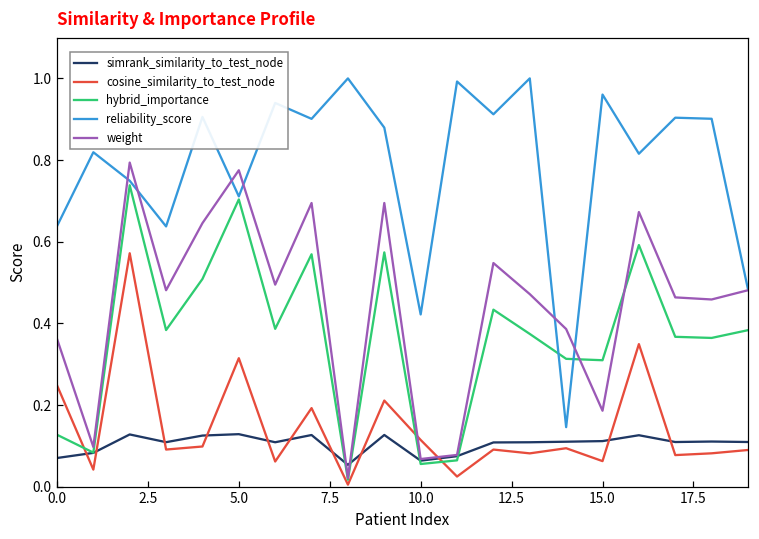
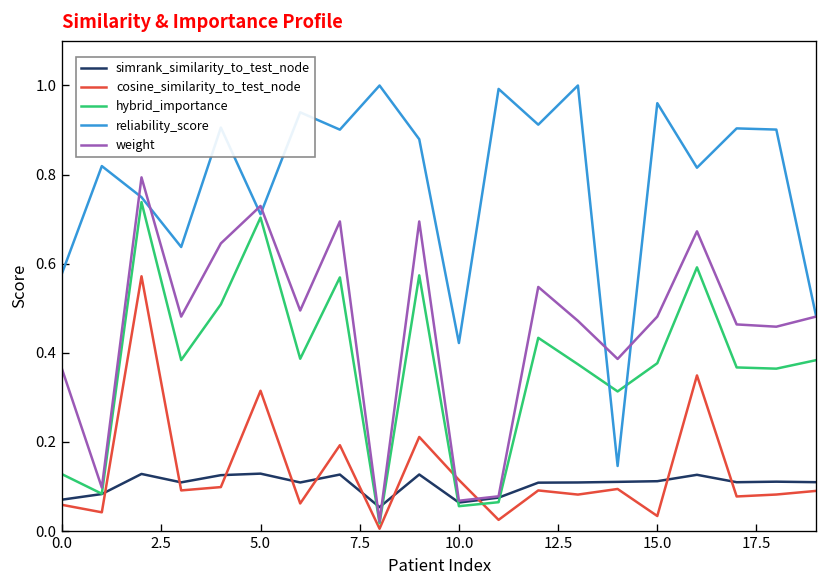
  {
    "simrank_similarity_to_test_node": {
      "0.0": 0.07,
      "5.0": 0.13,
      "15.0": 0.11
    },
    "cosine_similarity_to_test_node": {
-     "0.0": 0.25,
+     "0.0": 0.06,
      "5.0": 0.31,
      "10.0": 0.11,
-     "15.0": 0.06
+     "15.0": 0.03
    },
    "hybrid_importance": {
      "0.0": 0.13,
      "5.0": 0.70,
      "10.0": 0.06,
-     "15.0": 0.31
+     "15.0": 0.38
    },
    "reliability_score": {
-     "0.0": 0.64,
+     "0.0": 0.58,
      "5.0": 0.71,
      "10.0": 0.42,
      "15.0": 0.96
    },
    "weight": {
      "0.0": 0.36,
-     "5.0": 0.78,
-     "15.0": 0.19
+     "5.0": 0.73,
+     "15.0": 0.48
    }
  }
